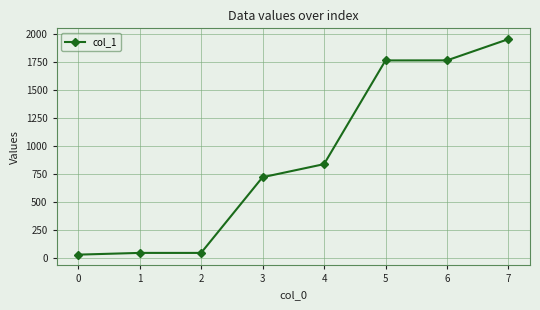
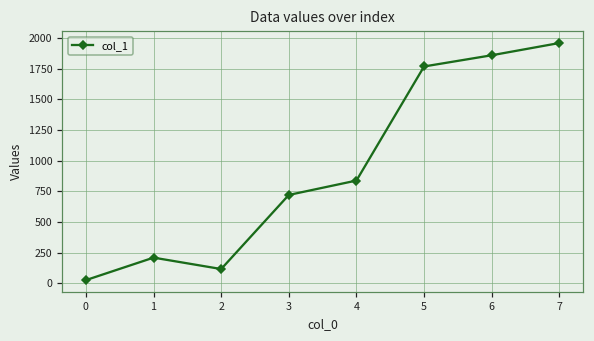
  {
    "0": 30,
-   "1": 40,
-   "2": 40,
+   "1": 210,
+   "2": 120,
    "3": 720,
    "4": 840,
    "5": 1770,
-   "6": 1770,
+   "6": 1860,
    "7": 1960
  }
